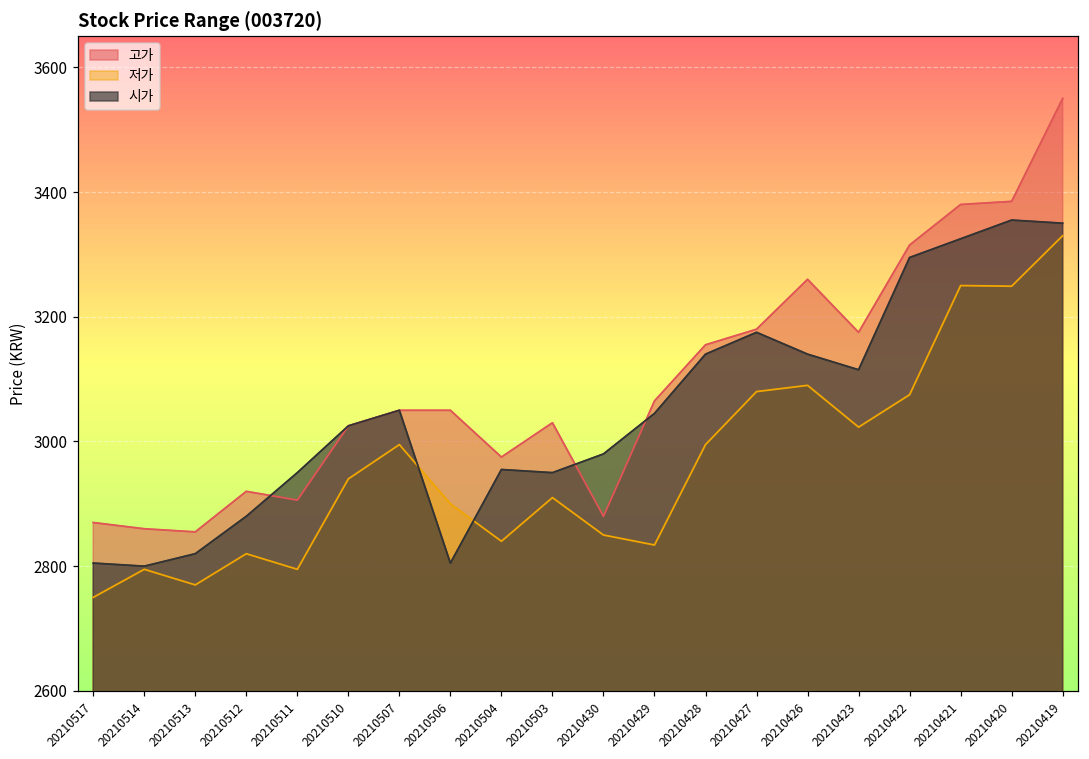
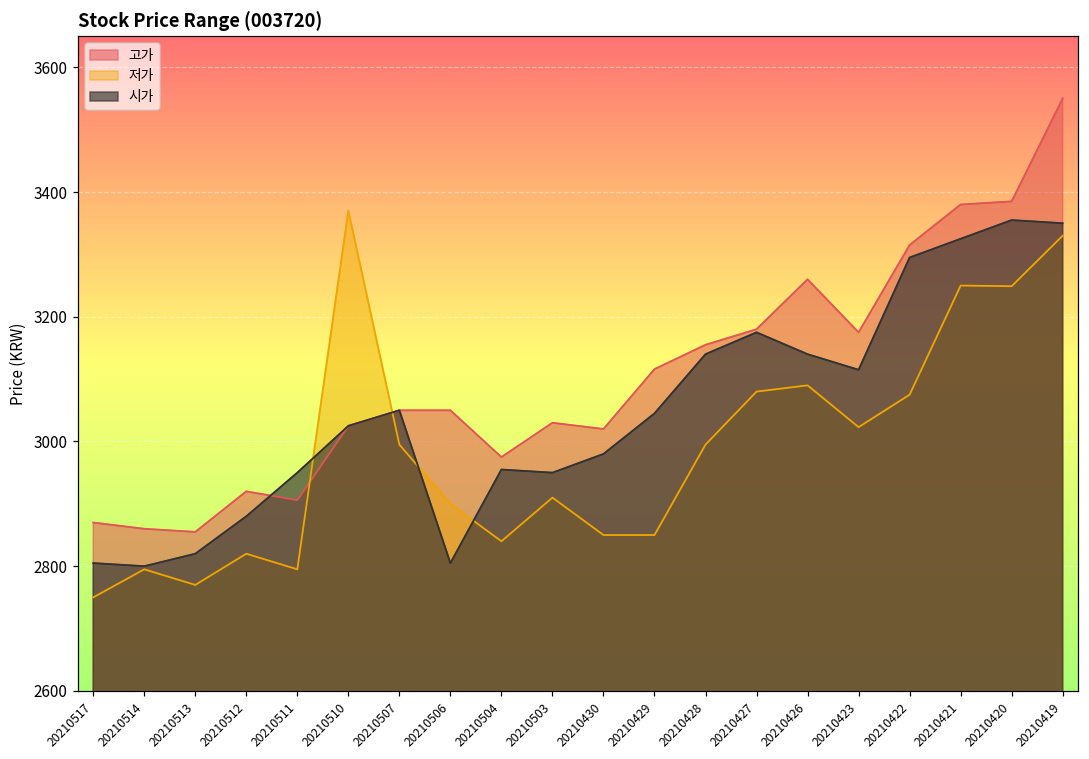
  {
    "고가": {
      "20210517": 2870,
      "20210514": 2860,
      "20210513": 2860,
      "20210512": 2920,
      "20210511": 2910,
      "20210506": 3050,
      "20210504": 2980,
      "20210503": 3030,
-     "20210430": 2880,
-     "20210429": 3070,
+     "20210430": 3020,
+     "20210429": 3120,
      "20210428": 3160,
      "20210427": 3180,
      "20210426": 3260,
      "20210423": 3180,
      "20210422": 3320,
      "20210421": 3380,
      "20210420": 3390,
      "20210419": 3550
    },
    "저가": {
      "20210517": 2750,
      "20210514": 2800,
      "20210513": 2770,
      "20210512": 2820,
      "20210511": 2800,
-     "20210510": 2940,
+     "20210510": 3370,
      "20210507": 3000,
      "20210506": 2900,
      "20210504": 2840,
      "20210503": 2910,
      "20210430": 2850,
-     "20210429": 2830,
+     "20210429": 2850,
      "20210428": 3000,
      "20210427": 3080,
      "20210426": 3090,
      "20210423": 3020,
      "20210422": 3080,
      "20210421": 3250,
      "20210420": 3250,
      "20210419": 3330
    },
    "시가": {
      "20210517": 2810,
      "20210514": 2800,
      "20210513": 2820,
      "20210512": 2880,
      "20210511": 2950,
      "20210506": 2810,
      "20210504": 2960,
      "20210503": 2950,
      "20210430": 2980,
      "20210429": 3050,
      "20210428": 3140,
      "20210427": 3180,
      "20210426": 3140,
      "20210423": 3120,
      "20210422": 3300,
      "20210421": 3330,
      "20210420": 3360,
      "20210419": 3350
    }
  }
